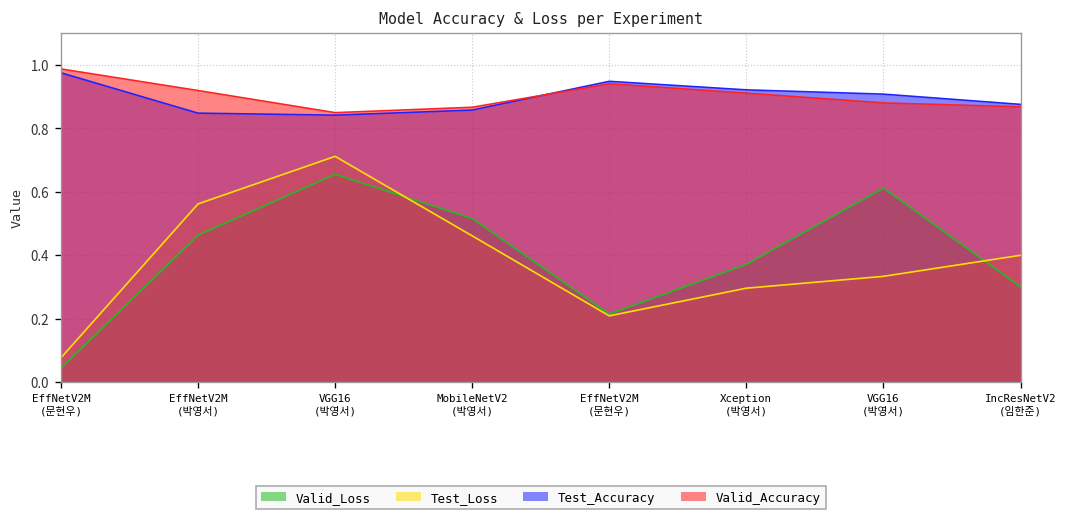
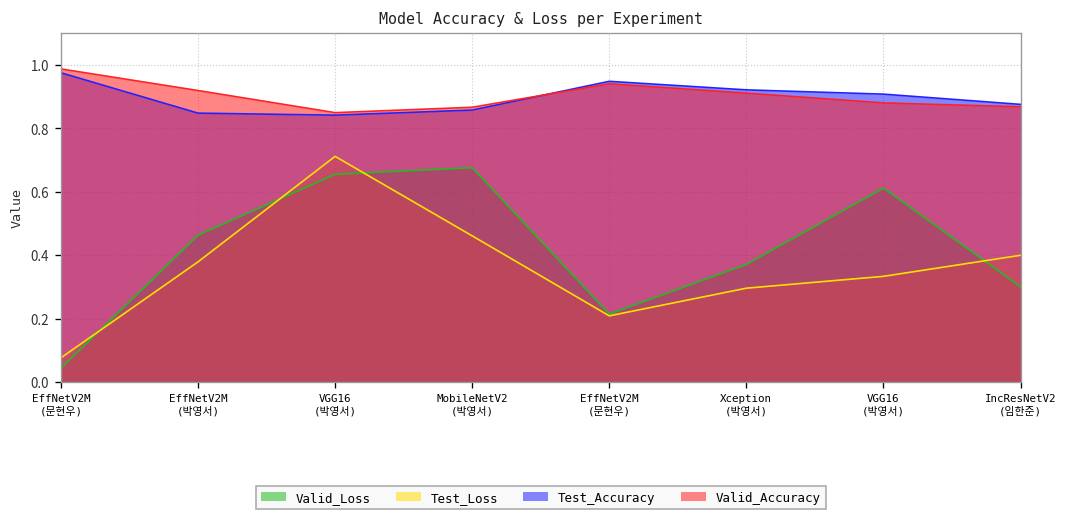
  {
    "Valid_Loss": {
      "EffNetV2M (박영서)": 0.46,
-     "MobileNetV2 (박영서)": 0.52,
+     "MobileNetV2 (박영서)": 0.68,
      "Xception (박영서)": 0.37,
      "IncResNetV2 (임한준)": 0.30
    },
    "Test_Loss": {
-     "EffNetV2M (박영서)": 0.56,
+     "EffNetV2M (박영서)": 0.38,
      "MobileNetV2 (박영서)": 0.46,
      "Xception (박영서)": 0.30,
      "IncResNetV2 (임한준)": 0.40
    },
    "Test_Accuracy": {
      "EffNetV2M (박영서)": 0.85,
      "Xception (박영서)": 0.92
    },
    "Valid_Accuracy": {
      "EffNetV2M (박영서)": 0.92,
      "Xception (박영서)": 0.91
    }
  }
